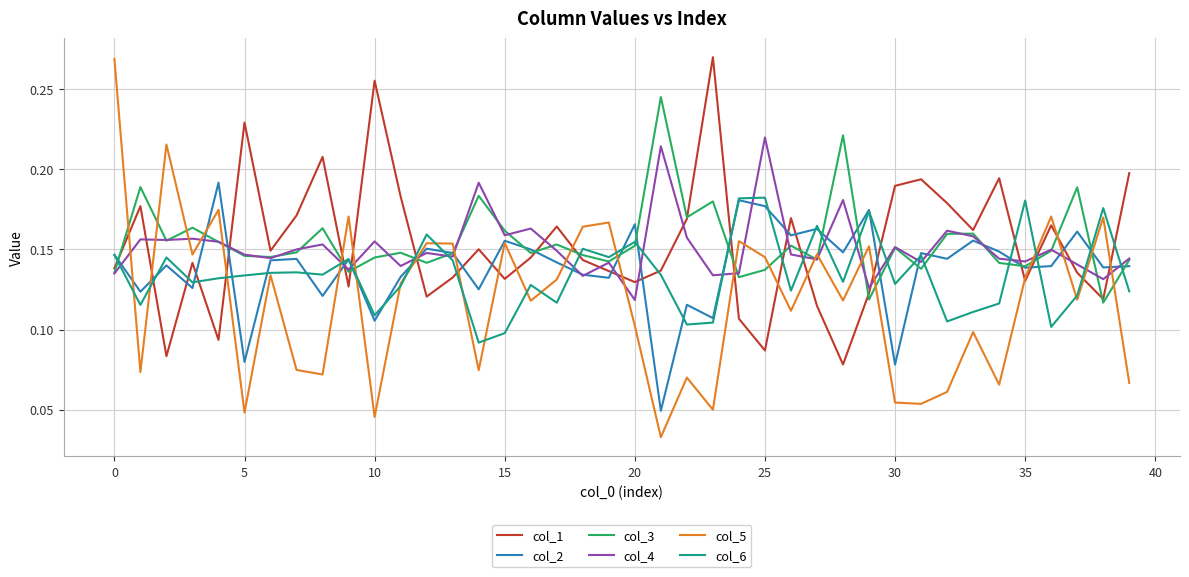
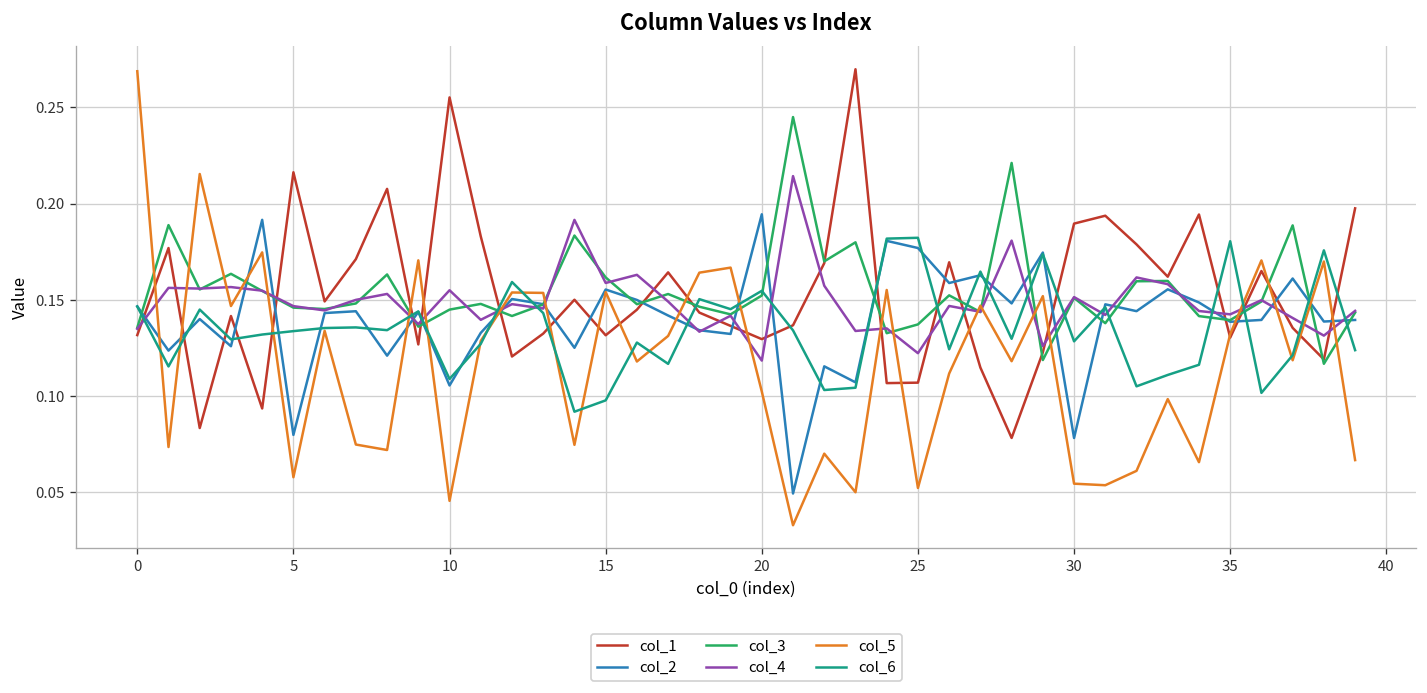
  {
    "col_1": {
-     "0": 0.138,
-     "5": 0.229,
+     "0": 0.132,
+     "5": 0.216,
      "10": 0.255,
      "15": 0.132,
      "20": 0.130,
-     "25": 0.087,
+     "25": 0.107,
      "30": 0.190,
      "35": 0.130
    },
    "col_2": {
      "5": 0.080,
      "10": 0.106,
-     "20": 0.166,
+     "20": 0.194,
      "25": 0.177,
      "30": 0.078
    },
    "col_4": {
      "10": 0.155,
      "15": 0.159,
      "20": 0.118,
-     "25": 0.220,
+     "25": 0.122,
      "35": 0.142
    },
    "col_5": {
      "0": 0.269,
-     "5": 0.048,
+     "5": 0.058,
      "10": 0.046,
      "20": 0.102,
-     "25": 0.145,
+     "25": 0.052,
      "30": 0.055,
      "35": 0.132
    }
  }
